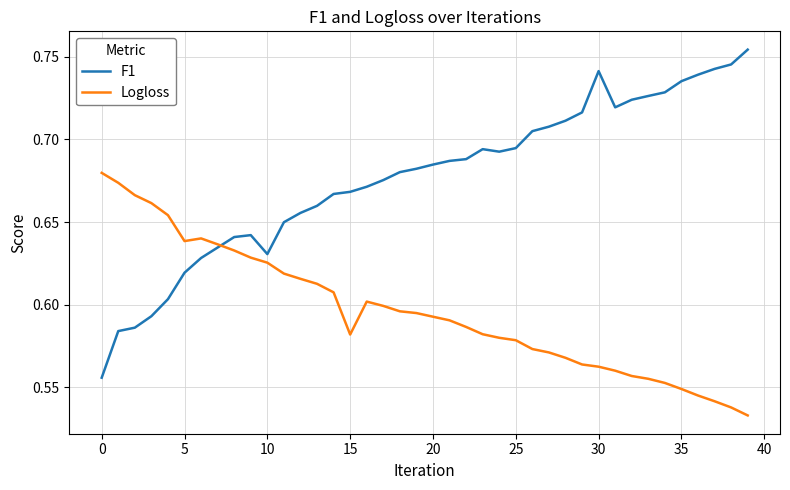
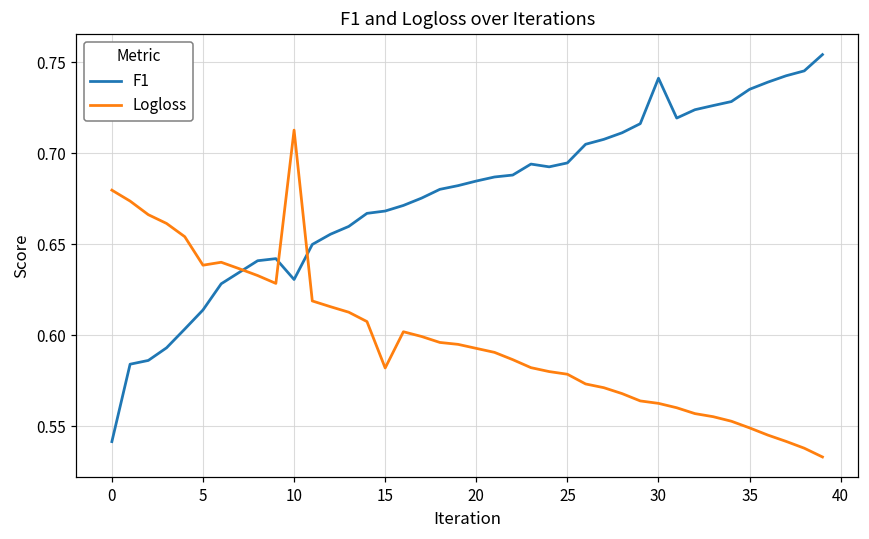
  {
    "F1": {
-     "0": 0.556,
-     "5": 0.619,
+     "0": 0.541,
+     "5": 0.614,
      "10": 0.631,
      "15": 0.668,
      "20": 0.685,
      "25": 0.695,
      "30": 0.741,
      "35": 0.735
    },
    "Logloss": {
      "0": 0.680,
      "5": 0.638,
-     "10": 0.625,
+     "10": 0.713,
      "15": 0.582,
      "20": 0.593,
      "25": 0.579,
      "30": 0.562,
      "35": 0.549
    }
  }
